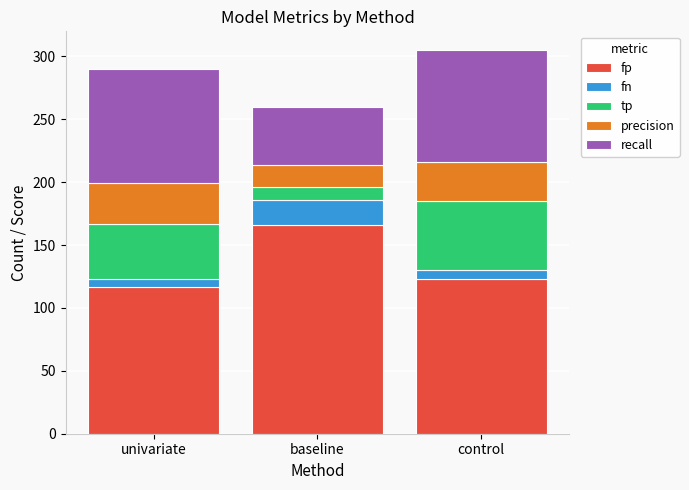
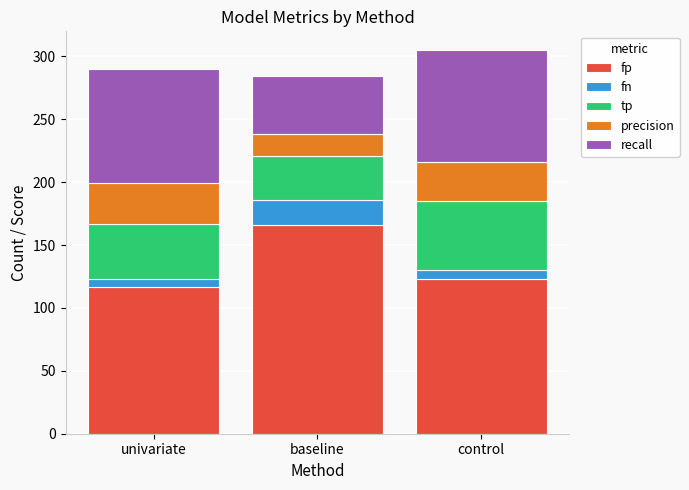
  {
    "fn": {
      "univariate": 6,
      "baseline": 20,
      "control": 7
    },
    "tp": {
      "univariate": 44,
-     "baseline": 10,
+     "baseline": 35,
      "control": 55
    },
    "recall": {
      "univariate": 90,
      "baseline": 46,
      "control": 89
    }
  }
